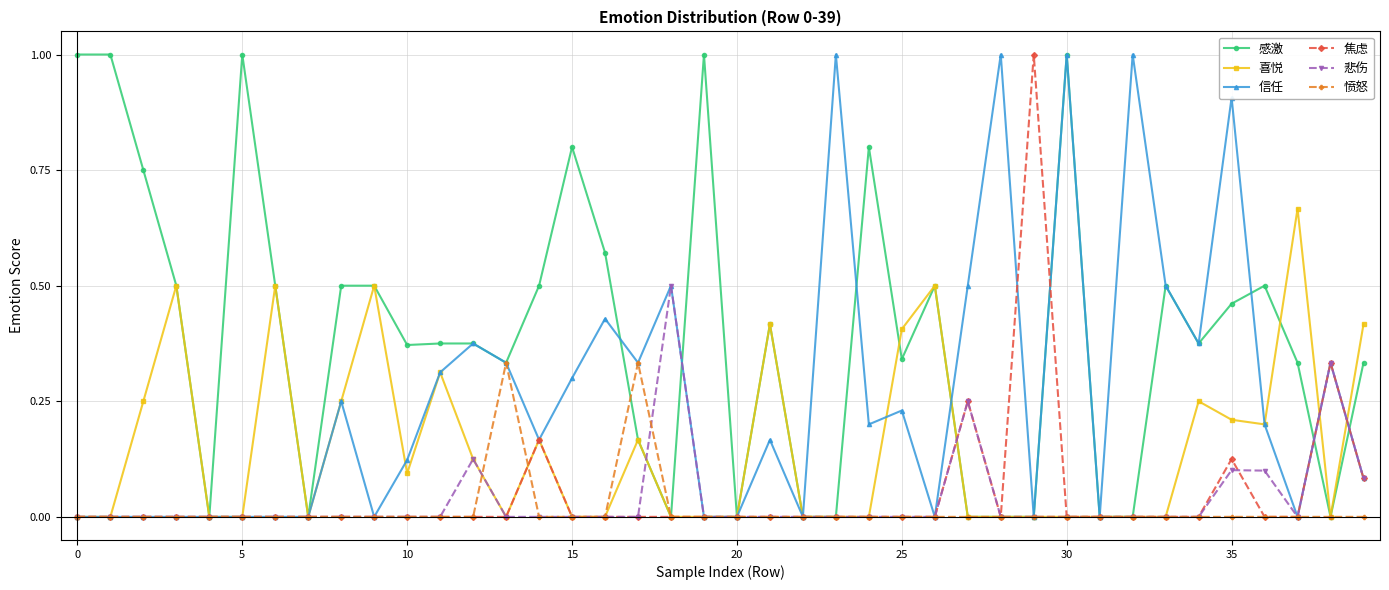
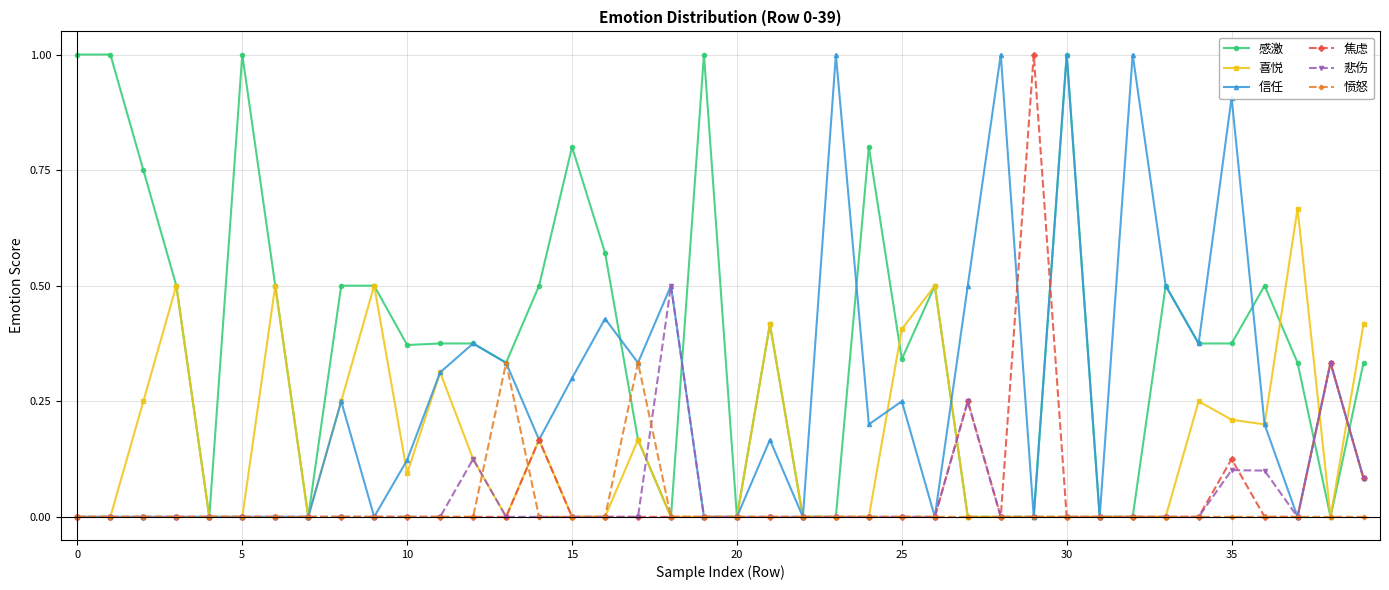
  {
    "感激": {
      "0": 1.00,
      "5": 1.00,
      "10": 0.37,
      "15": 0.80,
      "25": 0.34,
-     "35": 0.46
+     "35": 0.38
    },
    "喜悦": {
      "10": 0.09,
      "25": 0.41,
      "35": 0.21
    },
    "信任": {
      "10": 0.12,
      "15": 0.30,
-     "25": 0.23
+     "25": 0.25
    },
    "悲伤": {
      "35": 0.10
    }
  }
